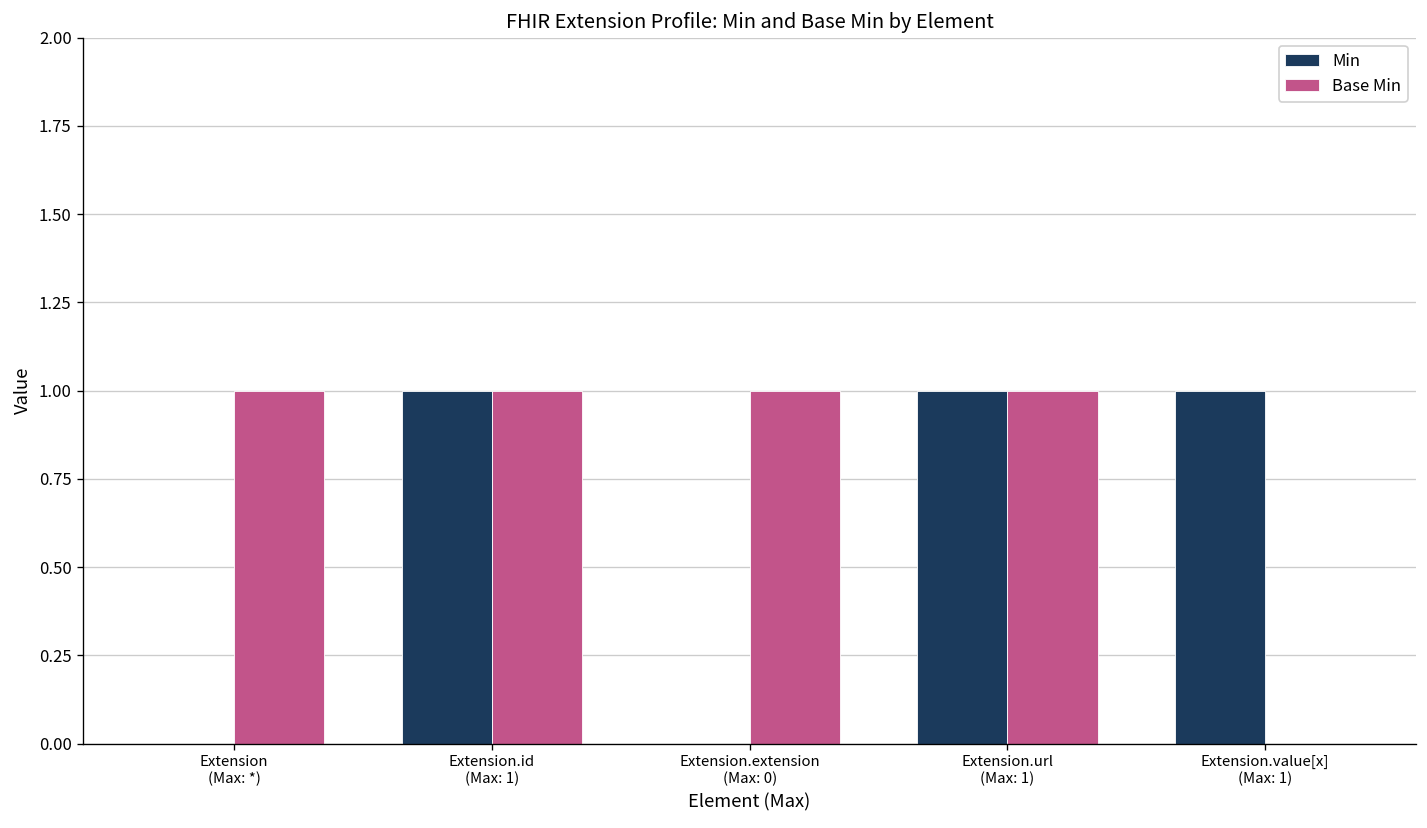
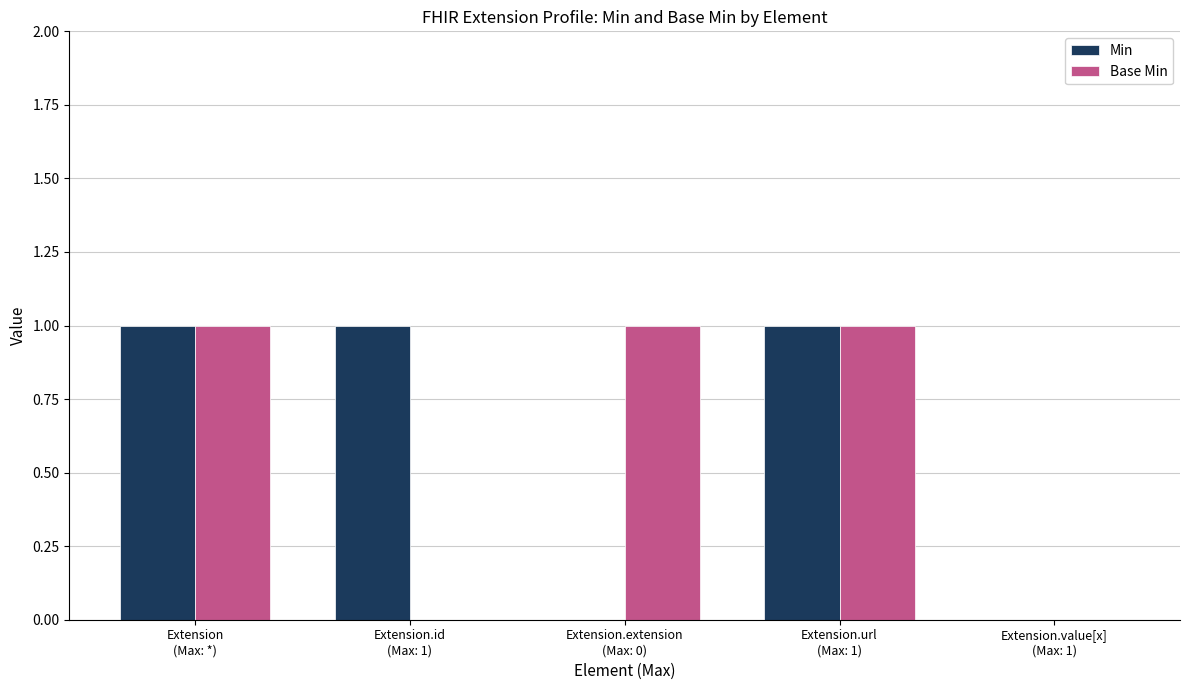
  {
    "Min": {
-     "Extension (Max: *)": 0,
+     "Extension (Max: *)": 1,
      "Extension.id (Max: 1)": 1,
      "Extension.extension (Max: 0)": 0,
      "Extension.url (Max: 1)": 1,
-     "Extension.value[x] (Max: 1)": 1
+     "Extension.value[x] (Max: 1)": 0
    },
    "Base Min": {
      "Extension (Max: *)": 1,
-     "Extension.id (Max: 1)": 1,
+     "Extension.id (Max: 1)": 0,
      "Extension.extension (Max: 0)": 1,
      "Extension.url (Max: 1)": 1,
      "Extension.value[x] (Max: 1)": 0
    }
  }
